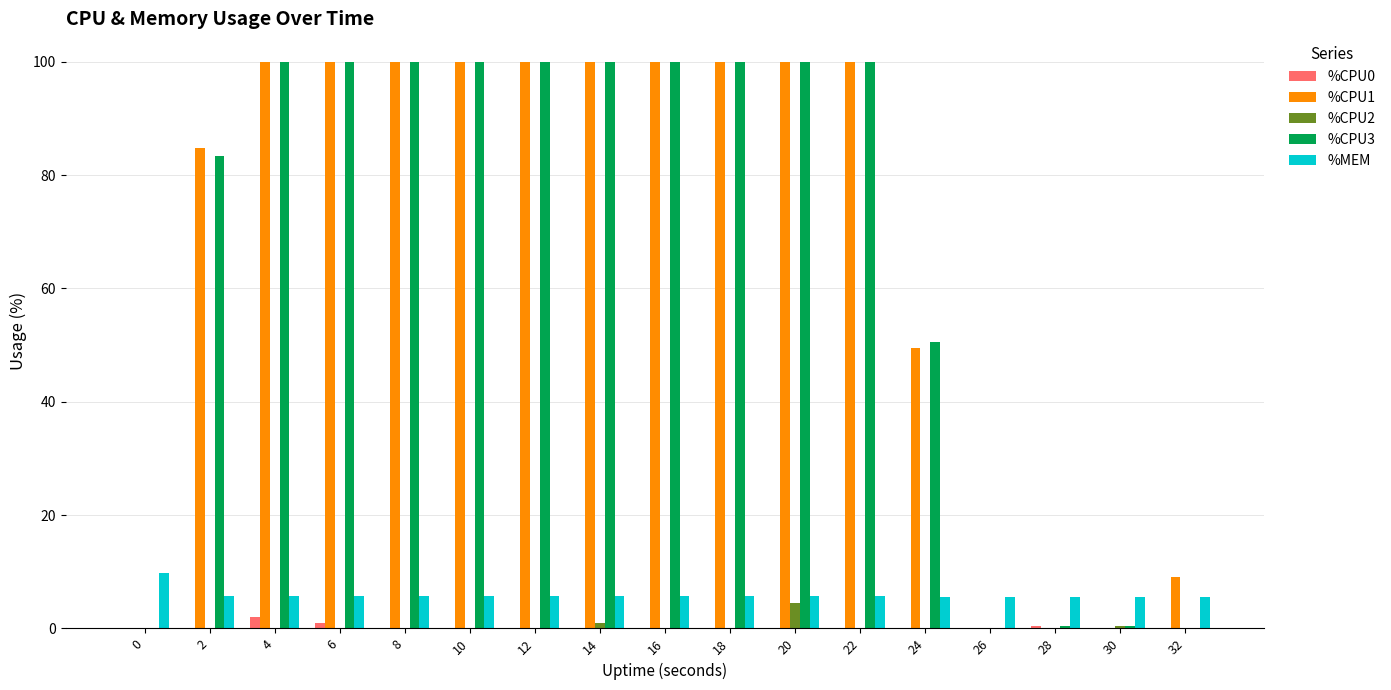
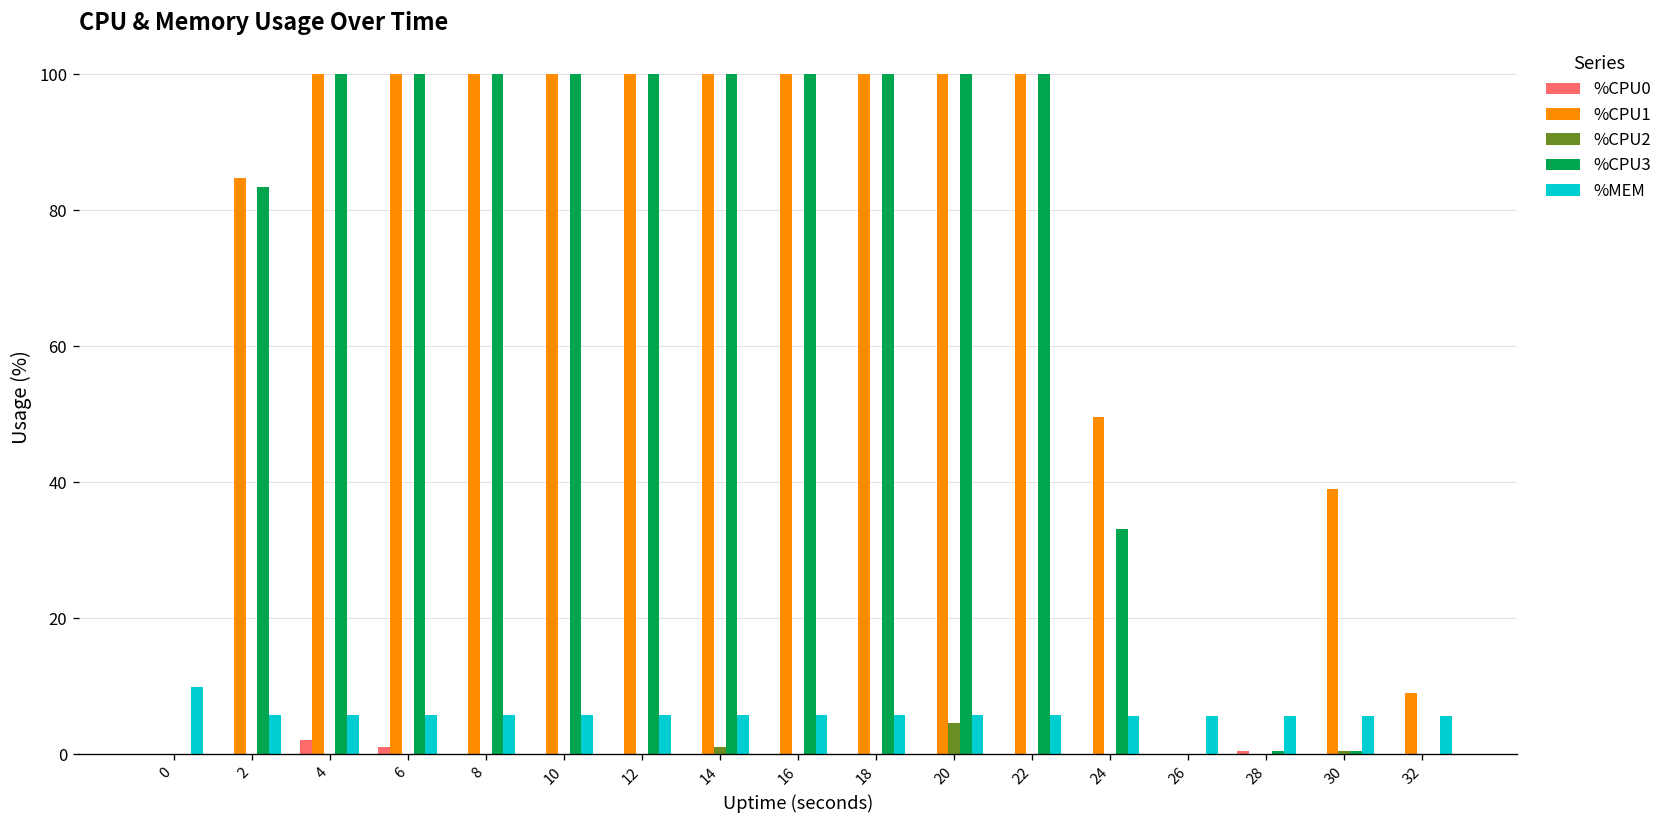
  {
    "%CPU0": {
      "0": 0,
      "2": 0,
      "4": 2,
      "6": 1,
      "8": 0,
      "10": 0,
      "12": 0,
      "14": 0,
      "16": 0,
      "18": 0,
      "20": 0,
      "22": 0,
      "24": 0,
      "26": 0,
      "28": 1,
      "30": 0,
      "32": 0
    },
    "%CPU1": {
      "0": 0,
      "2": 85,
      "4": 100,
      "6": 100,
      "8": 100,
      "10": 100,
      "12": 100,
      "14": 100,
      "16": 100,
      "18": 100,
      "20": 100,
      "22": 100,
      "24": 50,
      "26": 0,
      "28": 0,
-     "30": 0,
+     "30": 39,
      "32": 9
    },
    "%CPU2": {
      "0": 0,
      "2": 0,
      "4": 0,
      "6": 0,
      "8": 0,
      "10": 0,
      "12": 0,
      "14": 1,
      "16": 0,
      "18": 0,
      "20": 5,
      "22": 0,
      "24": 0,
      "26": 0,
      "28": 0,
      "30": 1,
      "32": 0
    },
    "%CPU3": {
      "0": 0,
      "2": 83,
      "4": 100,
      "6": 100,
      "8": 100,
      "10": 100,
      "12": 100,
      "14": 100,
      "16": 100,
      "18": 100,
      "20": 100,
      "22": 100,
-     "24": 51,
+     "24": 33,
      "26": 0,
      "28": 1,
      "30": 1,
      "32": 0
    },
    "%MEM": {
      "0": 10,
      "2": 6,
      "4": 6,
      "6": 6,
      "8": 6,
      "10": 6,
      "12": 6,
      "14": 6,
      "16": 6,
      "18": 6,
      "20": 6,
      "22": 6,
      "24": 6,
      "26": 6,
      "28": 6,
      "30": 6,
      "32": 6
    }
  }
